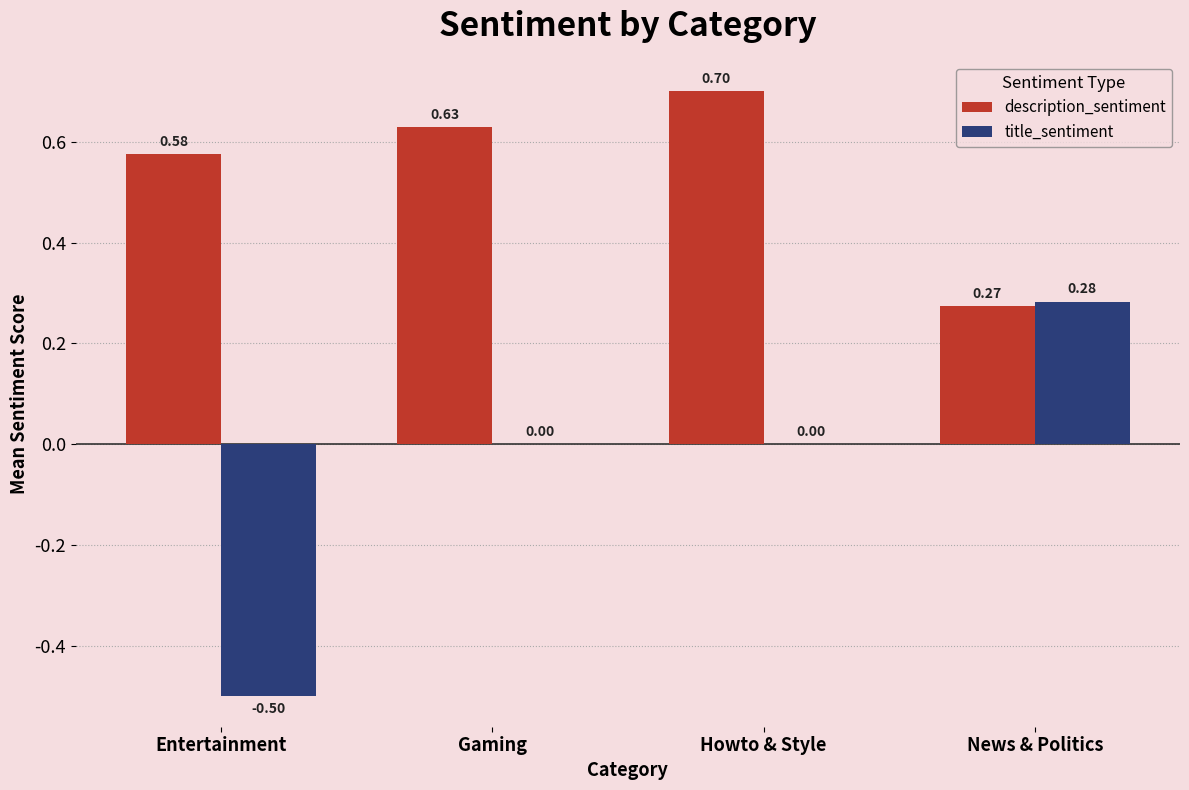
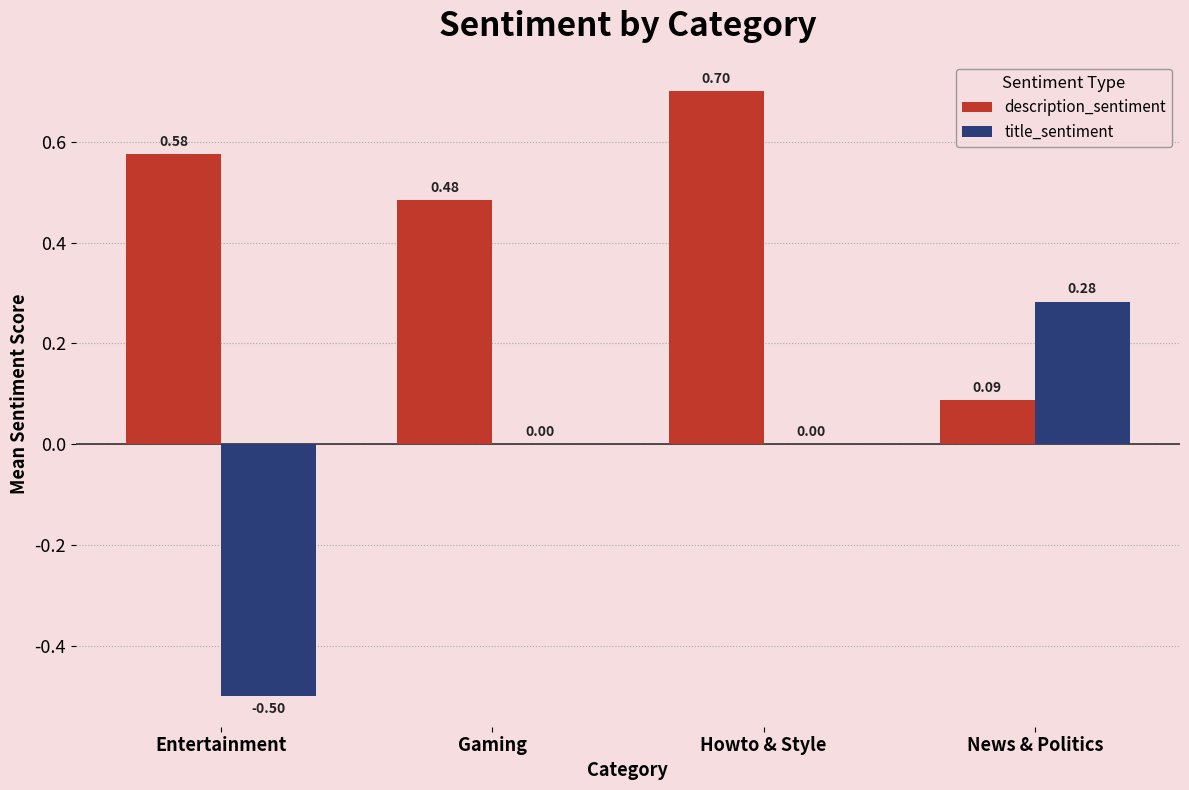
  {
    "description_sentiment": {
      "Entertainment": 0.58,
-     "Gaming": 0.63,
+     "Gaming": 0.48,
      "Howto & Style": 0.70,
-     "News & Politics": 0.27
+     "News & Politics": 0.09
    },
    "title_sentiment": {
      "Entertainment": -0.50,
      "Gaming": 0.00,
      "Howto & Style": 0.00,
      "News & Politics": 0.28
    }
  }
